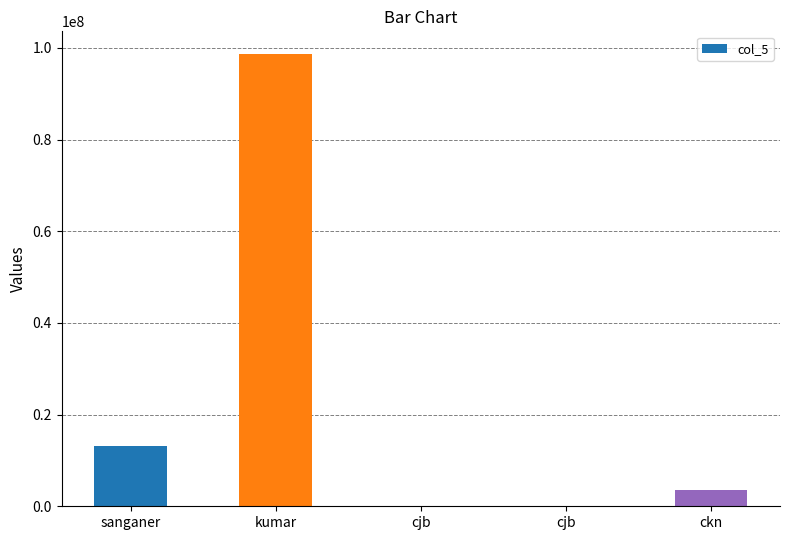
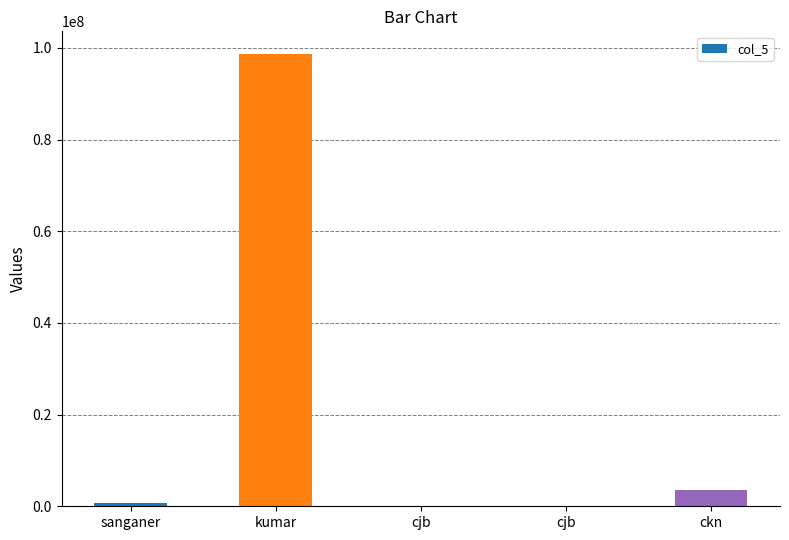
  {
-   "sanganer": 13000000,
+   "sanganer": 1000000,
    "kumar": 99000000,
    "ckn": 4000000
  }
